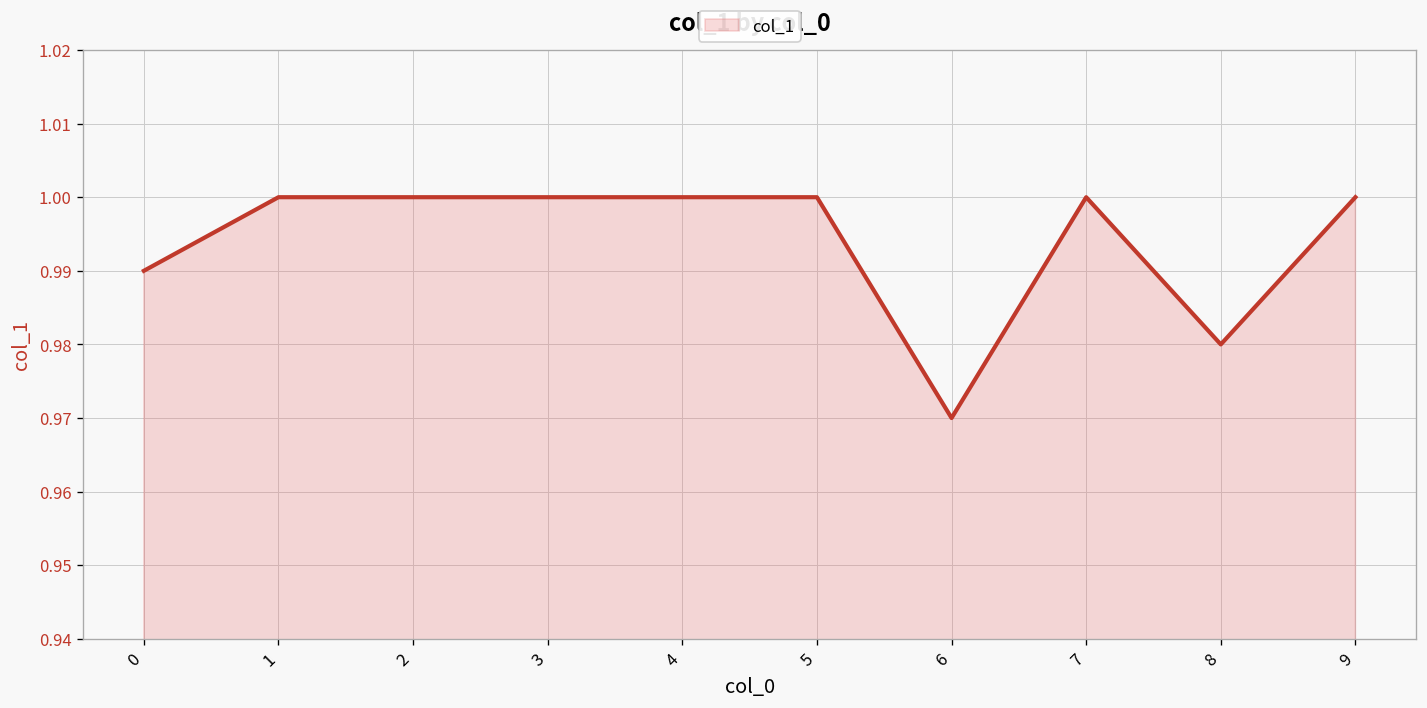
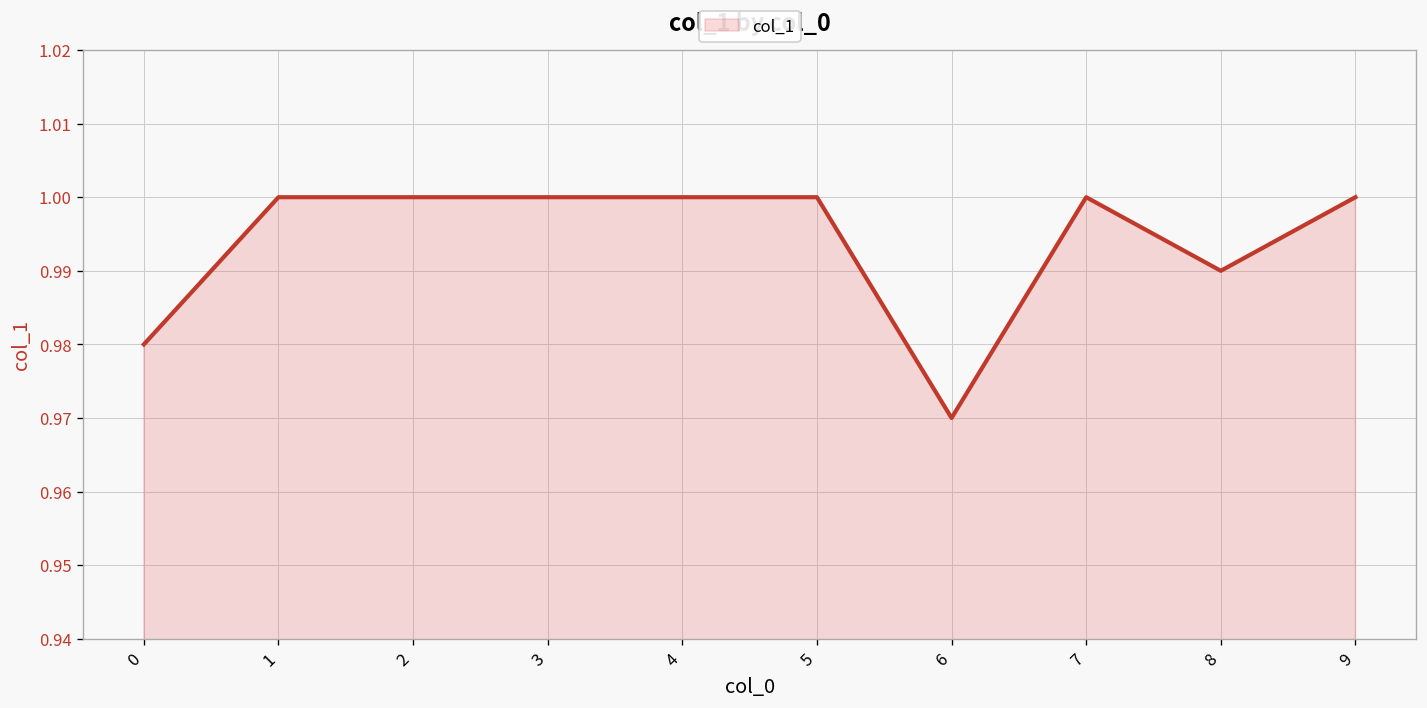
  {
-   "0": 0.99,
+   "0": 0.98,
    "1": 1.00,
    "2": 1.00,
    "3": 1.00,
    "4": 1.00,
    "5": 1.00,
    "6": 0.97,
    "7": 1.00,
-   "8": 0.98,
+   "8": 0.99,
    "9": 1.00
  }
